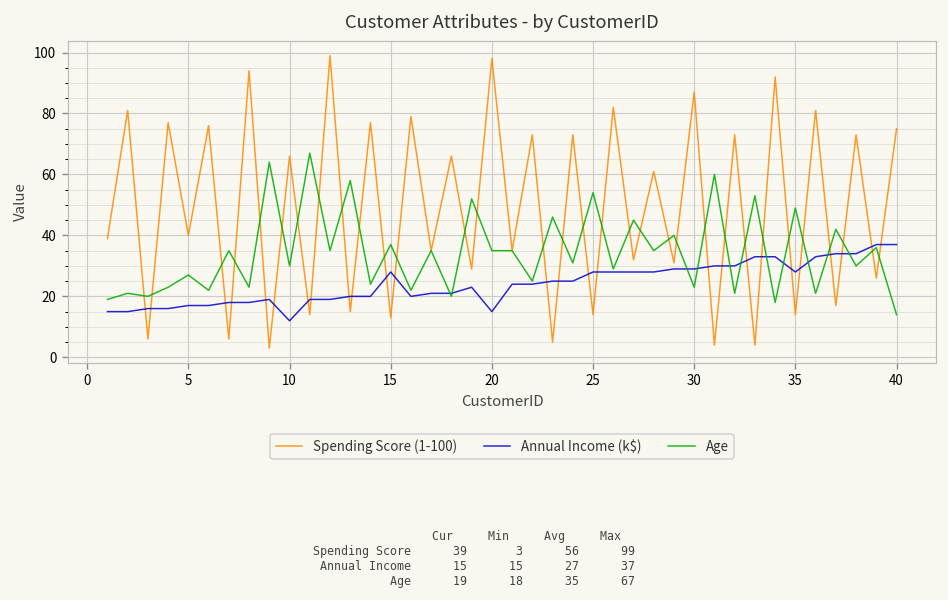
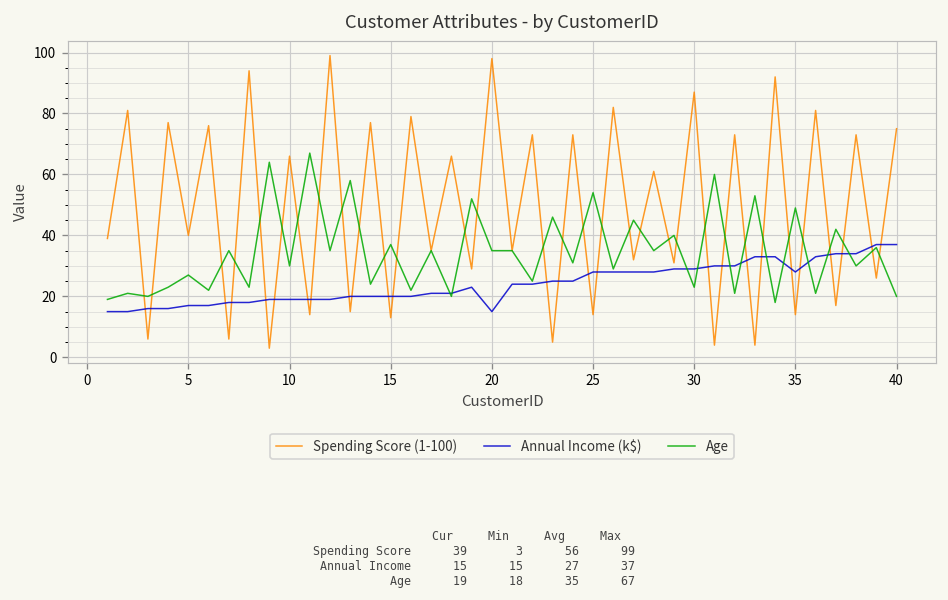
  {
    "Spending Score (1-100)": {
      "5": 40,
      "10": 66,
      "15": 13,
      "20": 98,
      "25": 14,
      "30": 87,
      "35": 14,
      "40": 75
    },
    "Annual Income (k$)": {
      "5": 17,
-     "10": 12,
-     "15": 28,
+     "10": 19,
+     "15": 20,
      "20": 15,
      "25": 28,
      "30": 29,
      "35": 28,
      "40": 37
    },
    "Age": {
      "5": 27,
      "10": 30,
      "15": 37,
      "20": 35,
      "25": 54,
      "30": 23,
      "35": 49,
-     "40": 14
+     "40": 20
    }
  }
